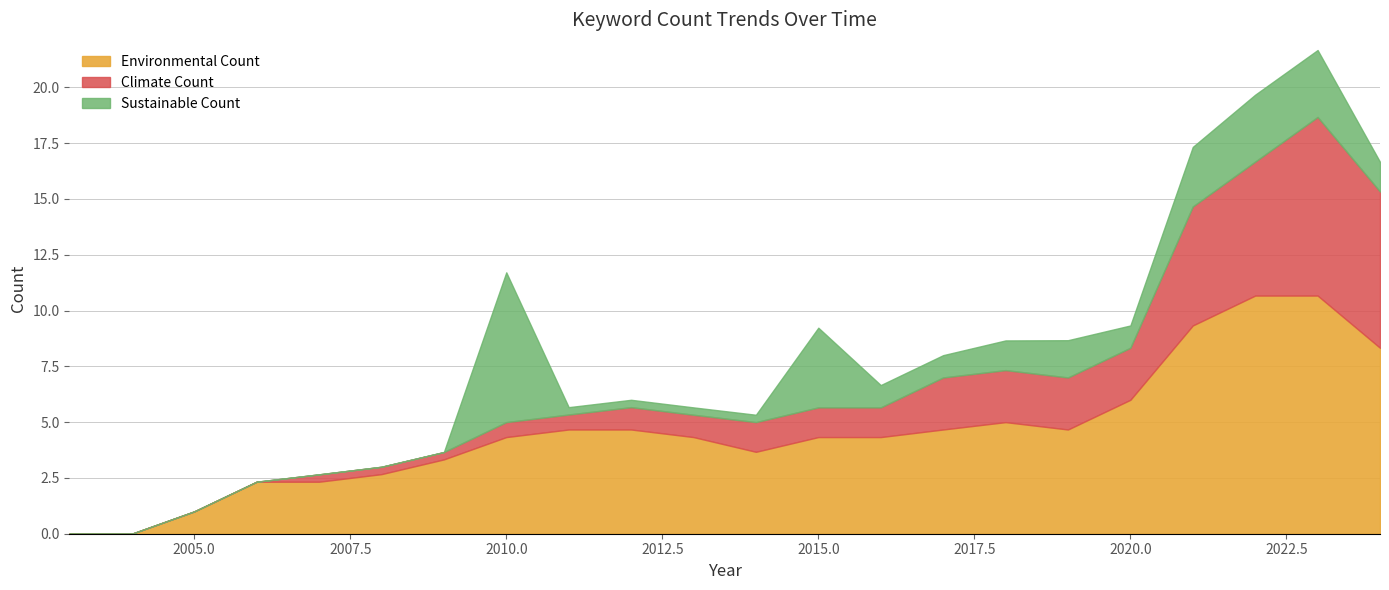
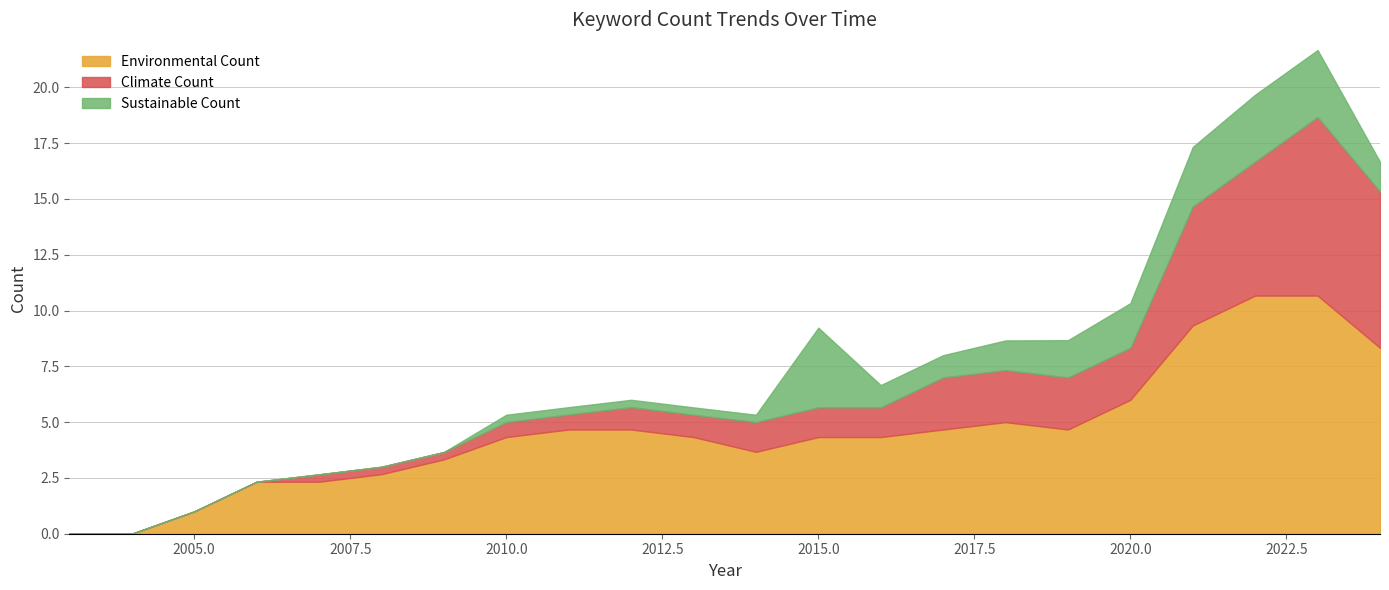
  {
    "Environmental Count": {
      "2010.0": 4.3,
      "2015.0": 4.3,
      "2020.0": 6.0
    },
    "Climate Count": {
      "2010.0": 0.7,
      "2015.0": 1.3,
      "2020.0": 2.3
    },
    "Sustainable Count": {
-     "2010.0": 6.7,
+     "2010.0": 0.3,
      "2015.0": 3.6,
-     "2020.0": 1
+     "2020.0": 2
    }
  }
